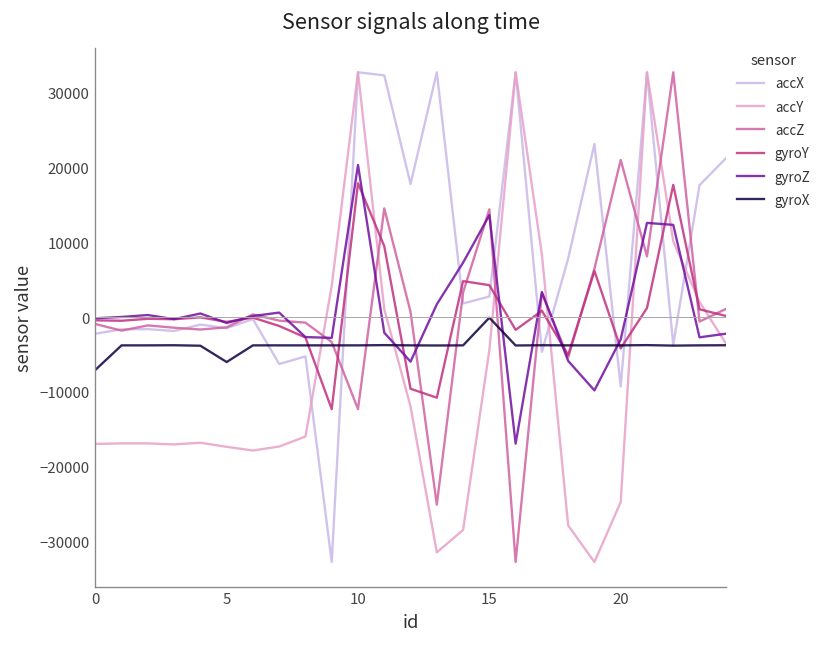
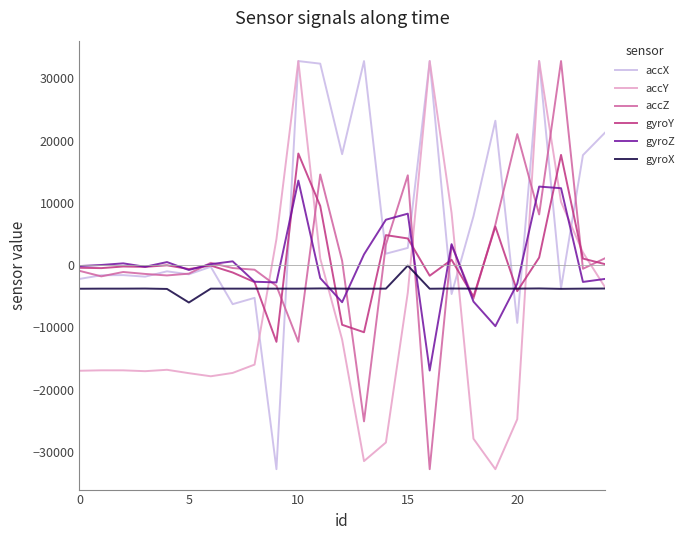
  {
    "gyroZ": {
-     "10": 20000,
-     "15": 14000,
+     "10": 14000,
+     "15": 8000,
      "20": -3000
    },
    "gyroX": {
-     "0": -7000,
+     "0": -4000,
      "5": -6000,
      "10": -4000,
      "15": 0,
      "20": -4000
    }
  }
